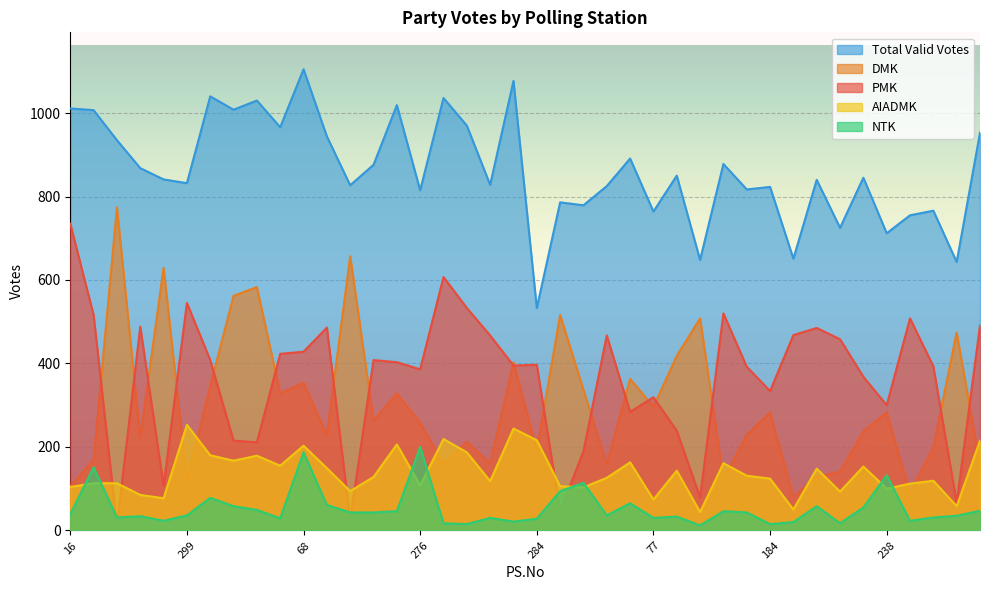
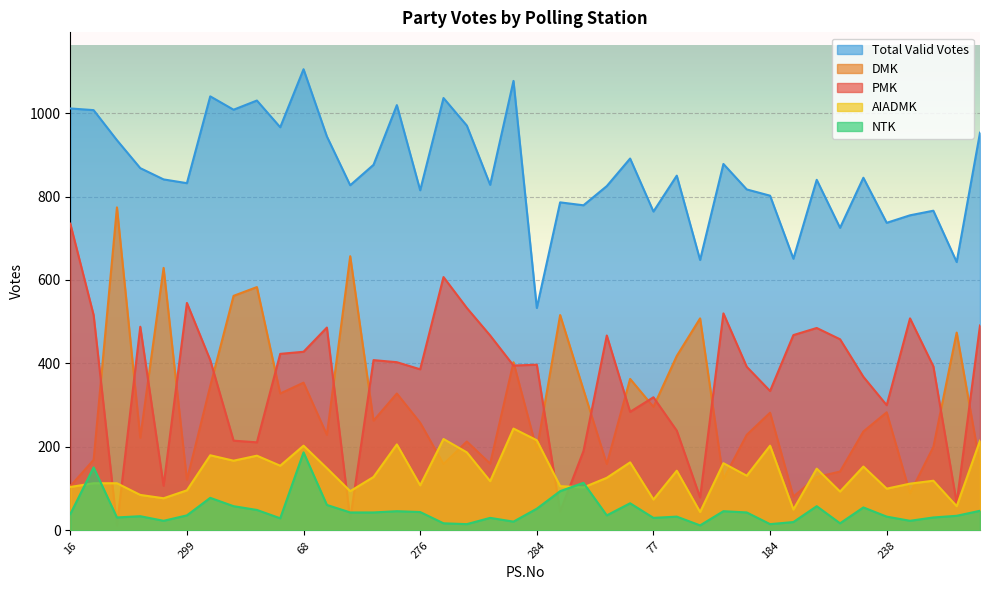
  {
    "Total Valid Votes": {
      "299": 830,
      "68": 1110,
      "276": 820,
      "284": 530,
      "77": 760,
-     "184": 820,
-     "238": 710
+     "184": 800,
+     "238": 740
    },
    "AIADMK": {
-     "299": 250,
+     "299": 100,
      "68": 200,
      "276": 110,
      "284": 220,
      "77": 70,
-     "184": 120,
+     "184": 200,
      "238": 100
    },
    "NTK": {
      "299": 40,
      "68": 190,
-     "276": 200,
-     "284": 30,
+     "276": 40,
+     "284": 50,
      "77": 30,
      "184": 20,
-     "238": 130
+     "238": 30
    }
  }
